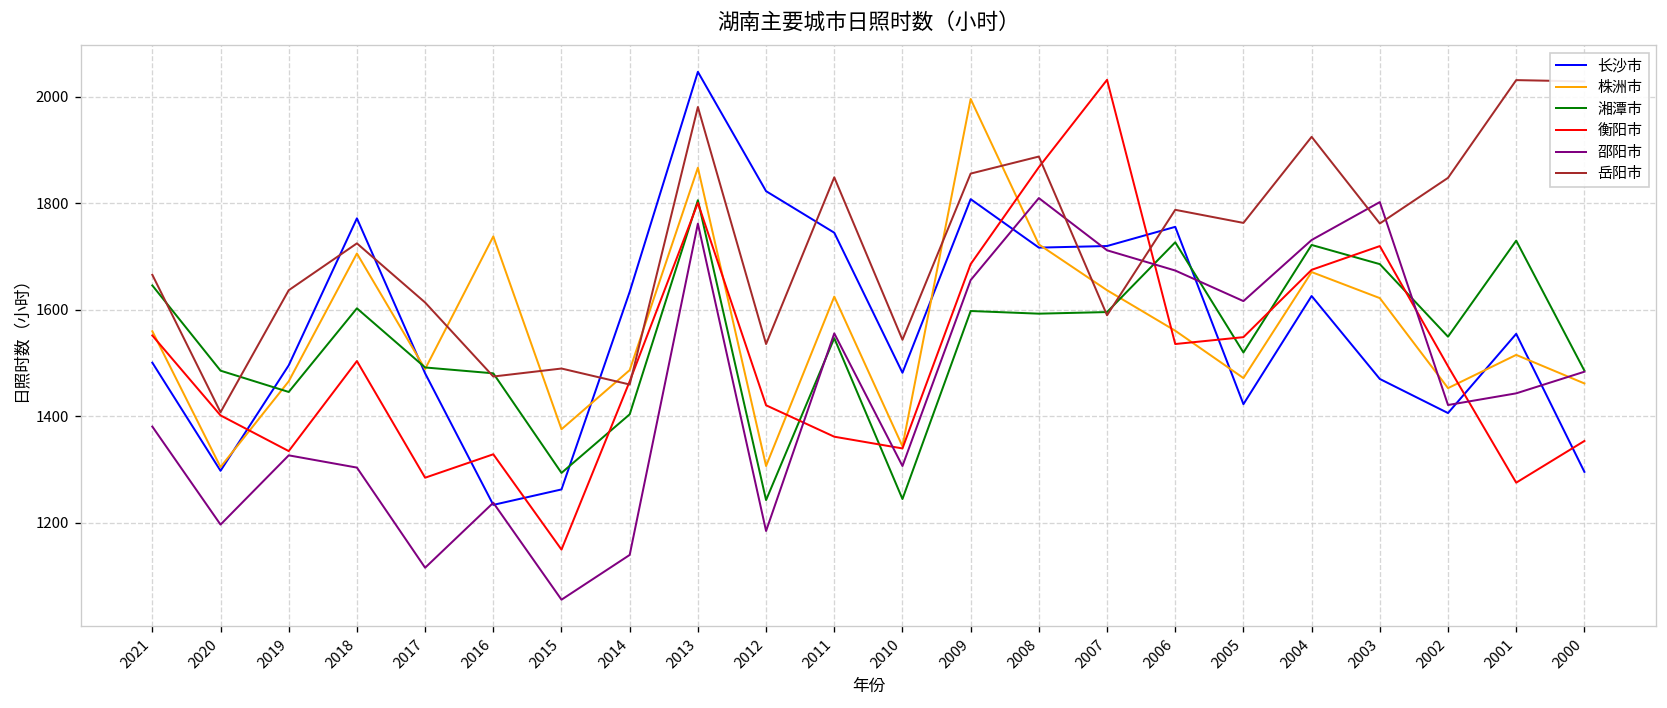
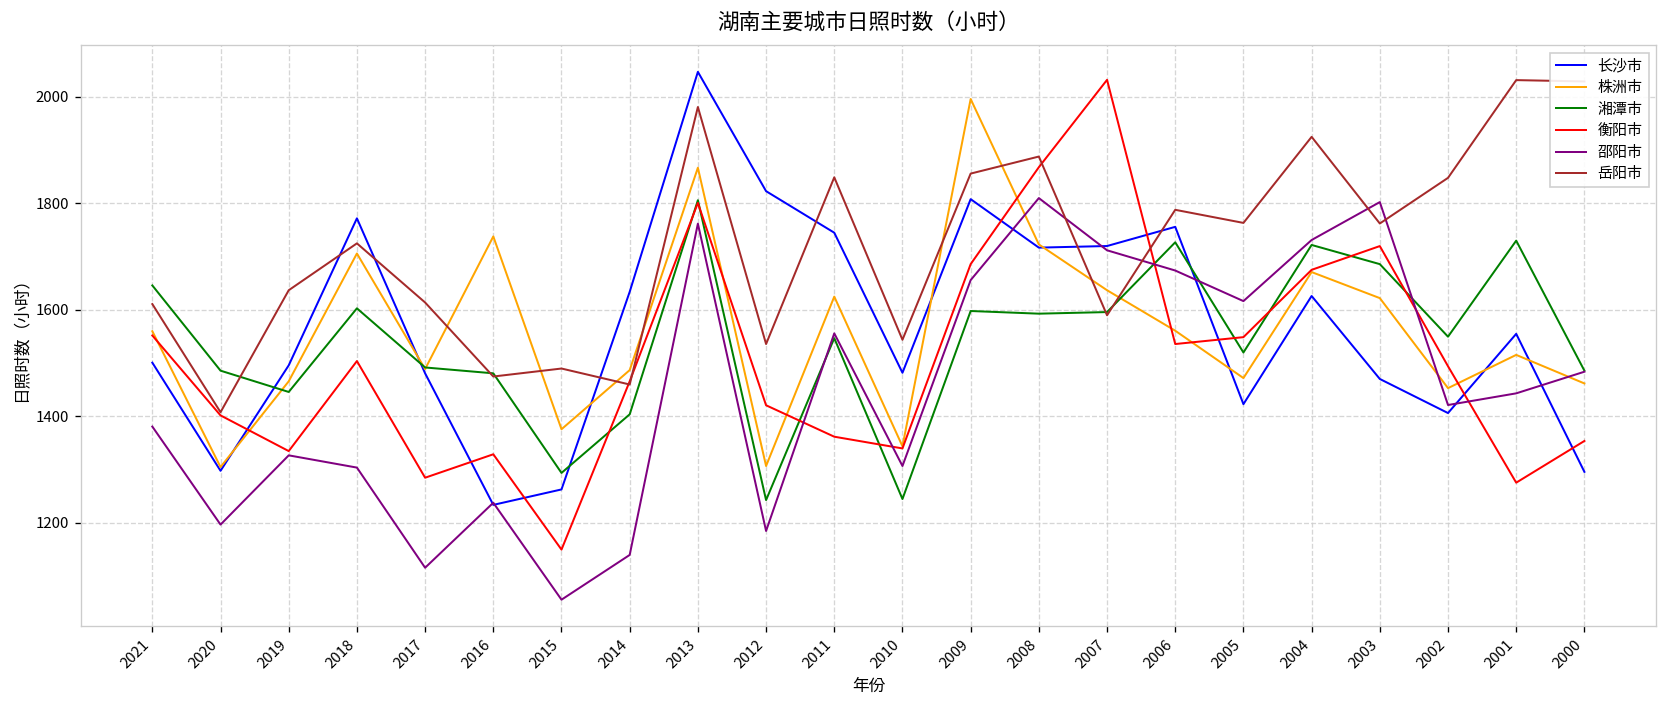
  {
    "长沙市": {
      "2021": 1500,
      "2020": 1300,
      "2019": 1500,
      "2018": 1770,
      "2017": 1480,
      "2015": 1260,
      "2014": 1630,
      "2013": 2050,
      "2012": 1820,
      "2011": 1750,
      "2010": 1480,
      "2009": 1810,
      "2008": 1720,
      "2007": 1720,
      "2006": 1760,
      "2005": 1420,
      "2004": 1630,
      "2003": 1470,
      "2002": 1410,
      "2001": 1560,
      "2000": 1300
    },
    "株洲市": {
      "2021": 1560,
      "2020": 1310,
      "2019": 1470,
      "2018": 1710,
      "2016": 1740,
      "2015": 1380,
      "2014": 1490,
      "2013": 1870,
      "2012": 1310,
      "2011": 1630,
      "2009": 2000,
      "2008": 1720,
      "2007": 1640,
      "2006": 1560,
      "2005": 1470,
      "2003": 1620,
      "2002": 1450,
      "2001": 1520,
      "2000": 1460
    },
    "湘潭市": {
      "2021": 1650,
      "2020": 1490,
      "2019": 1450,
      "2018": 1600,
      "2016": 1480,
      "2015": 1290,
      "2014": 1400,
      "2012": 1240,
      "2011": 1550,
      "2010": 1250,
      "2009": 1600,
      "2008": 1590,
      "2007": 1600,
      "2006": 1730,
      "2005": 1520,
      "2004": 1720,
      "2003": 1690,
      "2002": 1550,
      "2001": 1730
    },
    "衡阳市": {
      "2021": 1550,
      "2020": 1400,
      "2019": 1340,
      "2018": 1500,
      "2017": 1290,
      "2016": 1330,
      "2015": 1150,
      "2014": 1470,
      "2012": 1420,
      "2011": 1360,
      "2009": 1690,
      "2008": 1870,
      "2007": 2030,
      "2006": 1540,
      "2005": 1550,
      "2003": 1720,
      "2002": 1490,
      "2001": 1280,
      "2000": 1350
    },
    "邵阳市": {
      "2021": 1380,
      "2020": 1200,
      "2019": 1330,
      "2018": 1300,
      "2017": 1120,
      "2015": 1060,
      "2014": 1140,
      "2013": 1760,
      "2012": 1190,
      "2011": 1560,
      "2010": 1310,
      "2009": 1660,
      "2008": 1810,
      "2007": 1710,
      "2006": 1670,
      "2005": 1620,
      "2004": 1730,
      "2003": 1800,
      "2002": 1420,
      "2001": 1440
    },
    "岳阳市": {
-     "2021": 1670,
+     "2021": 1610,
      "2020": 1410,
      "2019": 1640,
      "2018": 1730,
      "2017": 1610,
      "2016": 1480,
      "2015": 1490,
      "2014": 1460,
      "2013": 1980,
      "2012": 1540,
      "2011": 1850,
      "2010": 1540,
      "2009": 1860,
      "2008": 1890,
      "2007": 1590,
      "2006": 1790,
      "2005": 1760,
      "2004": 1930,
      "2003": 1760,
      "2002": 1850,
      "2001": 2030
    }
  }
